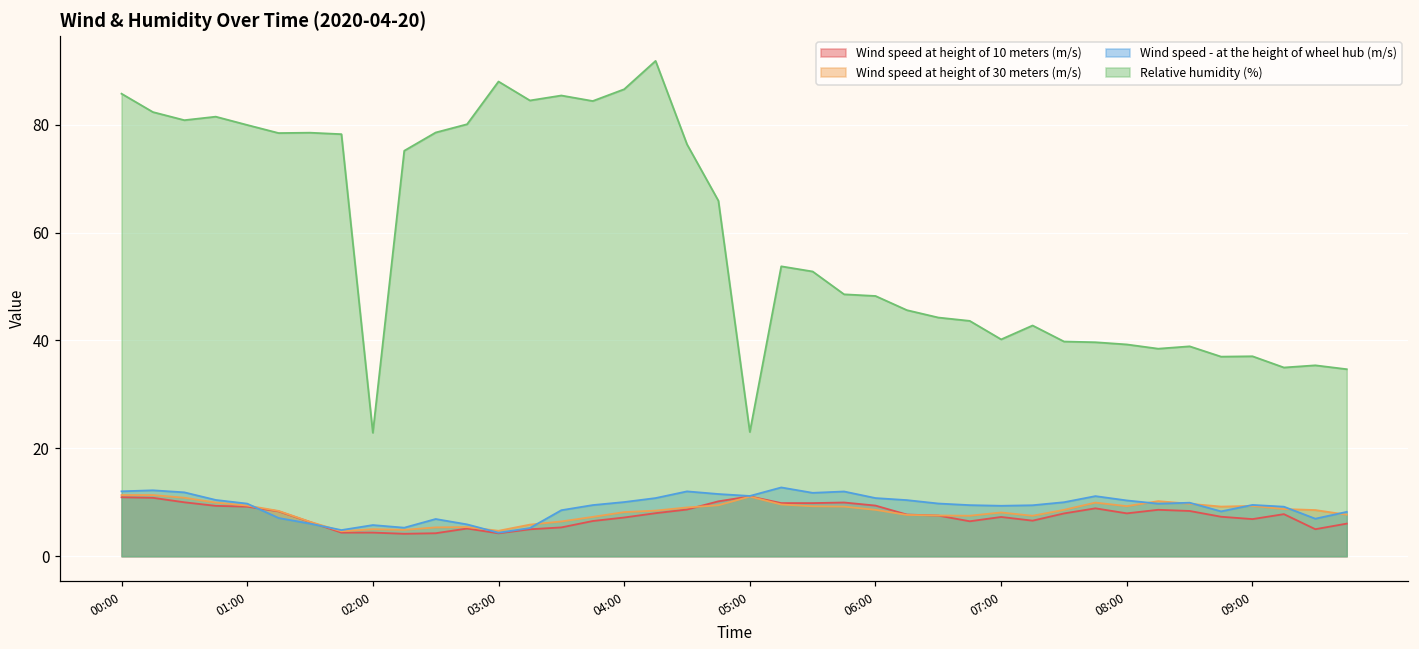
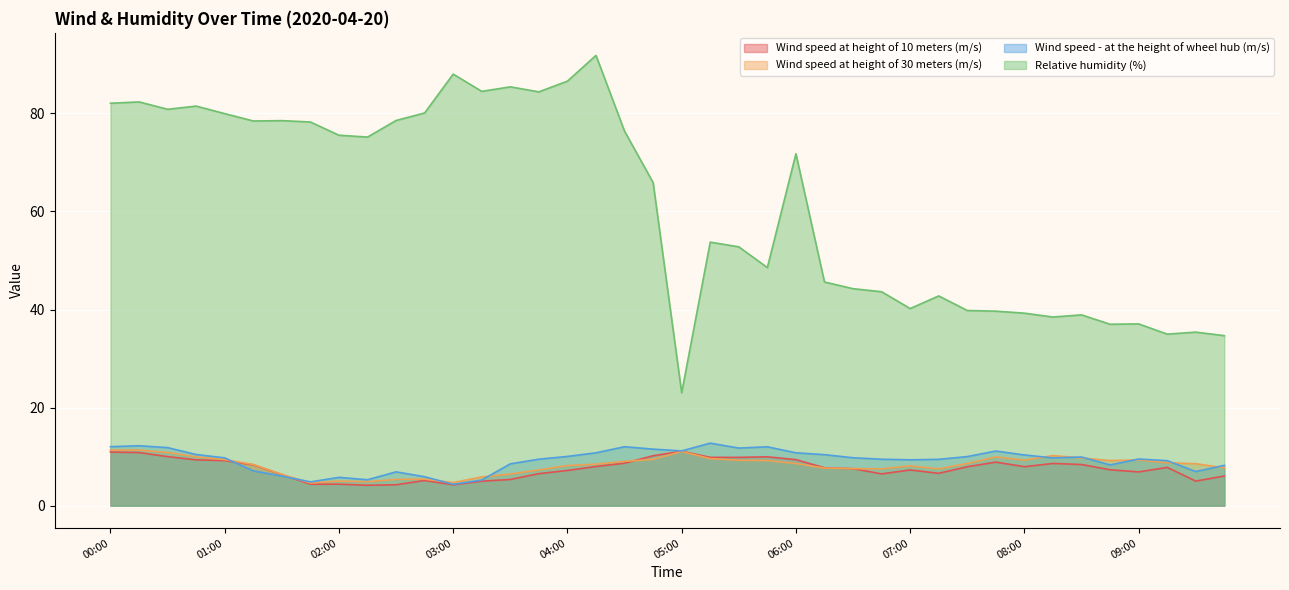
  {
    "Wind speed - at the height of wheel hub (m/s)": {
      "00:00": 12,
      "02:00": 6,
      "04:00": 10,
      "06:00": 11,
      "07:00": 9,
      "08:00": 10
    },
    "Relative humidity (%)": {
-     "00:00": 86,
+     "00:00": 82,
      "01:00": 80,
-     "02:00": 23,
+     "02:00": 76,
      "03:00": 88,
      "04:00": 87,
      "05:00": 23,
-     "06:00": 48,
+     "06:00": 72,
      "07:00": 40,
      "08:00": 39,
      "09:00": 37
    }
  }
